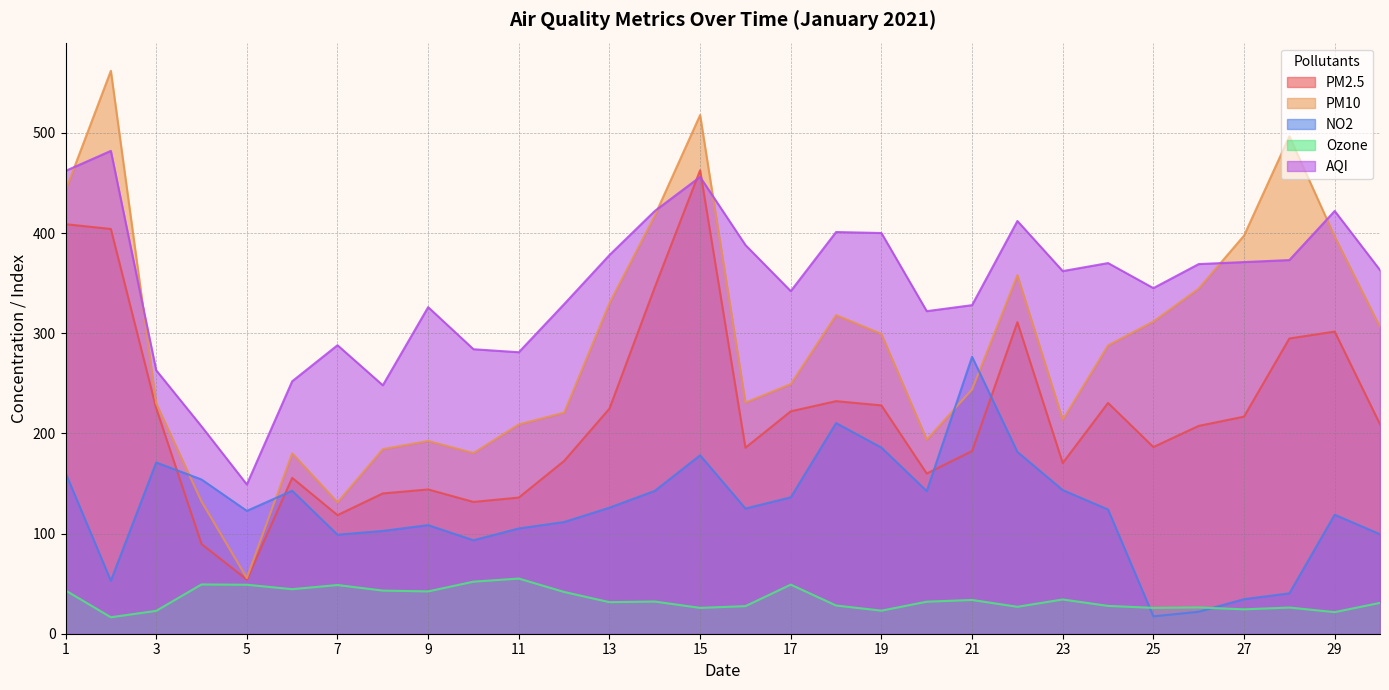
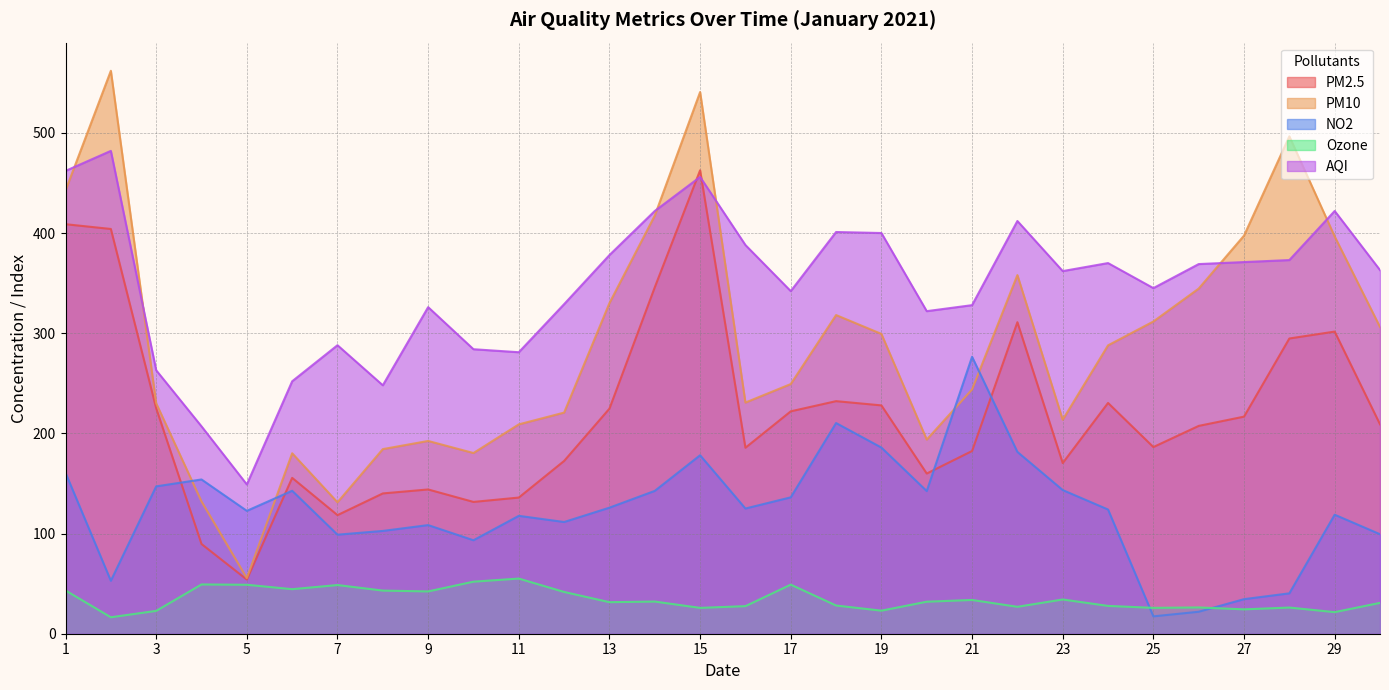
  {
    "PM2.5": {
      "1": 409,
      "3": 225,
      "7": 118,
      "9": 144,
      "11": 136,
      "13": 225,
      "15": 463,
      "17": 222,
      "19": 228,
      "21": 182,
      "23": 170,
      "25": 186,
      "27": 217,
      "29": 302
    },
    "PM10": {
      "1": 442,
      "3": 230,
      "7": 131,
      "9": 192,
      "11": 209,
      "13": 330,
-     "15": 518,
+     "15": 541,
      "17": 249,
      "19": 299,
      "21": 244,
      "23": 214,
      "25": 312,
      "27": 397,
      "29": 397
    },
    "NO2": {
      "1": 161,
-     "3": 171,
+     "3": 147,
      "5": 123,
      "7": 99,
      "9": 108,
-     "11": 105,
+     "11": 118,
      "13": 126,
      "15": 178,
      "17": 136,
      "19": 186,
      "21": 276,
      "23": 143,
      "25": 17,
      "27": 35,
      "29": 119
    },
    "Ozone": {
      "1": 43,
      "3": 23,
      "5": 49,
      "7": 49,
      "9": 42,
      "11": 55,
      "13": 31,
      "15": 26,
      "17": 49,
      "19": 23,
      "21": 34,
      "23": 34,
      "25": 26,
      "27": 24,
      "29": 22
    },
    "AQI": {
      "1": 462,
      "3": 263,
      "5": 149,
      "7": 288,
      "9": 326,
      "11": 281,
      "13": 378,
      "15": 456,
      "17": 342,
      "19": 400,
      "21": 328,
      "23": 362,
      "25": 345,
      "27": 371,
      "29": 422
    }
  }
